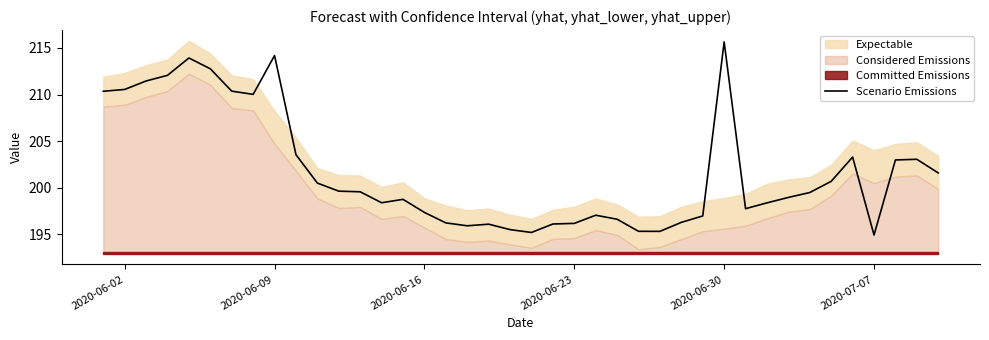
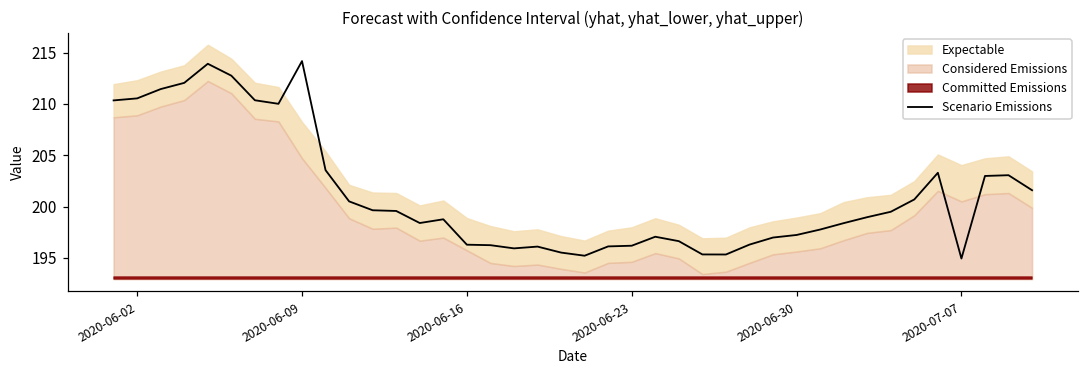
  {
    "Scenario Emissions": {
      "2020-06-02": 211,
      "2020-06-09": 214,
-     "2020-06-16": 197,
+     "2020-06-16": 196,
      "2020-06-23": 196,
-     "2020-06-30": 216,
+     "2020-06-30": 197,
      "2020-07-07": 195
    }
  }
